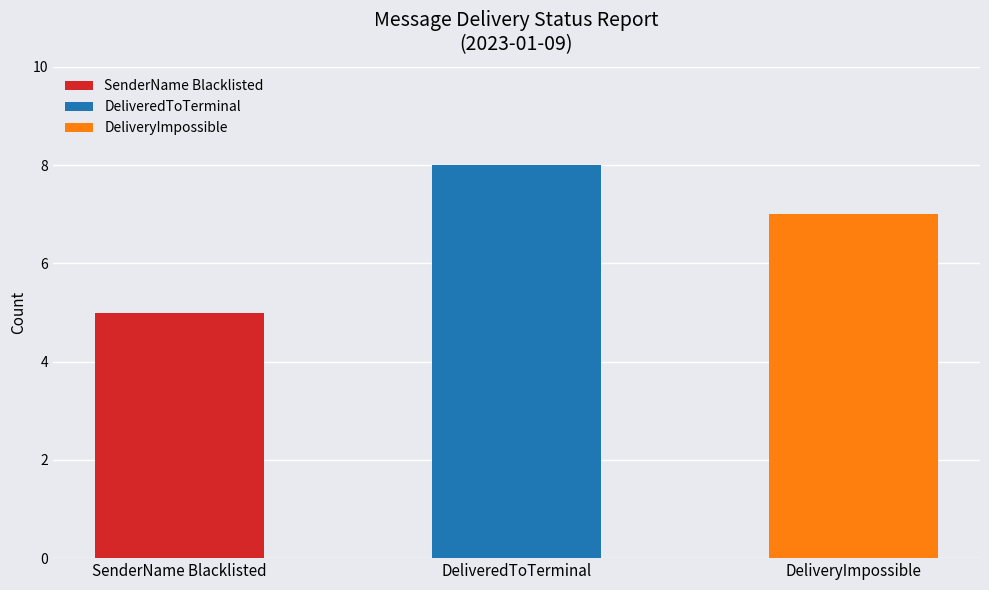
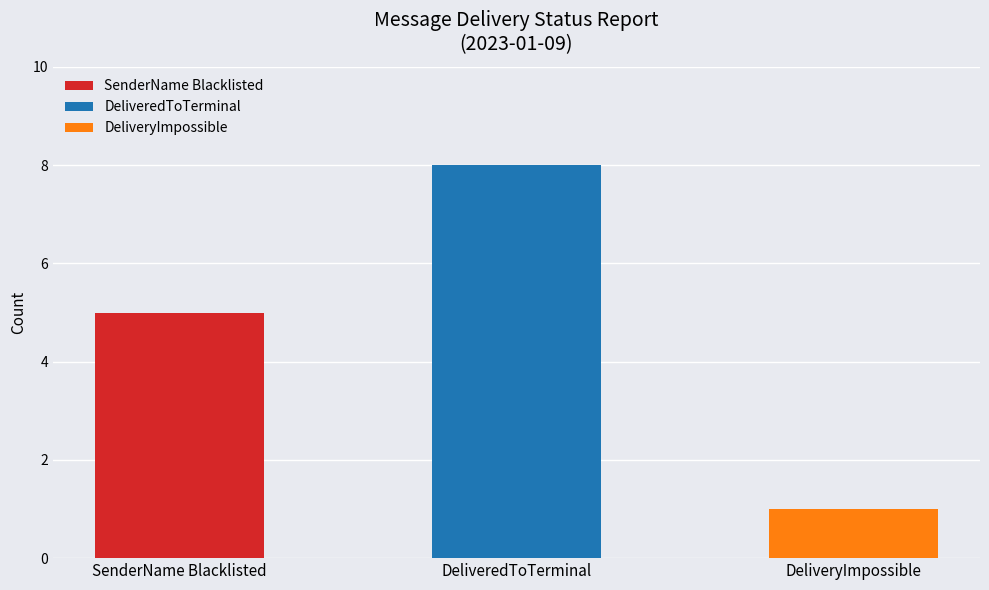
  {
    "SenderName Blacklisted": 5,
    "DeliveredToTerminal": 8,
-   "DeliveryImpossible": 7
+   "DeliveryImpossible": 1
  }
